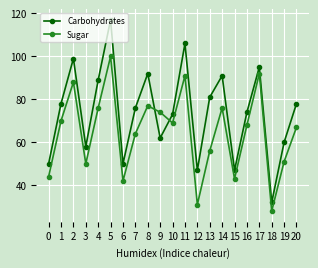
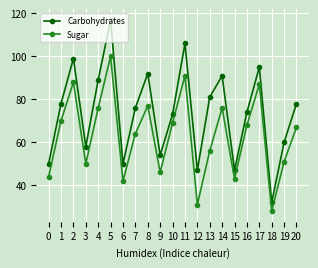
  {
    "Carbohydrates": {
      "0": 50,
      "1": 78,
      "2": 99,
      "3": 58,
      "4": 89,
      "6": 50,
      "7": 76,
      "8": 92,
-     "9": 62,
+     "9": 54,
      "10": 73,
      "11": 106,
      "12": 47,
      "13": 81,
      "14": 91,
      "15": 47,
      "16": 74,
      "17": 95,
      "18": 32,
      "19": 60,
      "20": 78
    },
    "Sugar": {
      "0": 44,
      "1": 70,
      "2": 88,
      "3": 50,
      "4": 76,
      "5": 100,
      "6": 42,
      "7": 64,
      "8": 77,
-     "9": 74,
+     "9": 46,
      "10": 69,
      "11": 91,
      "12": 31,
      "13": 56,
      "14": 76,
      "15": 43,
      "16": 68,
-     "17": 92,
+     "17": 87,
      "18": 28,
      "19": 51,
      "20": 67
    }
  }
